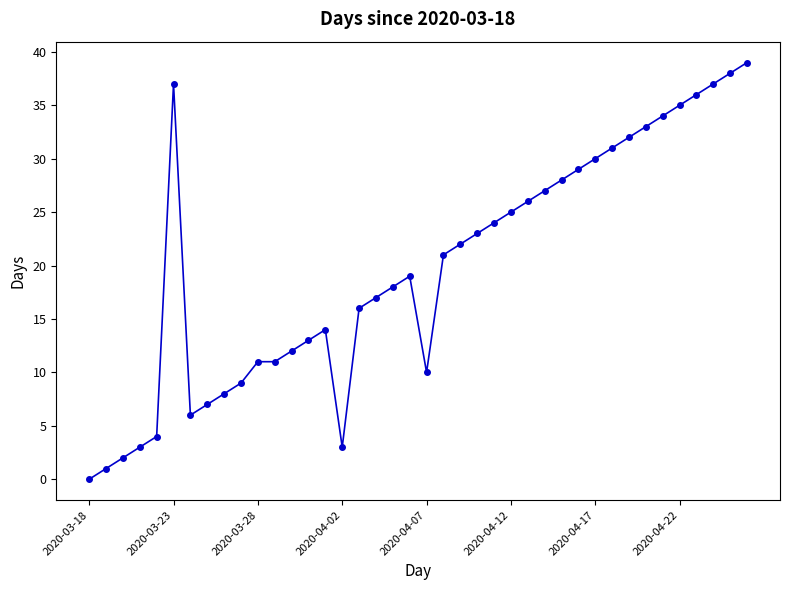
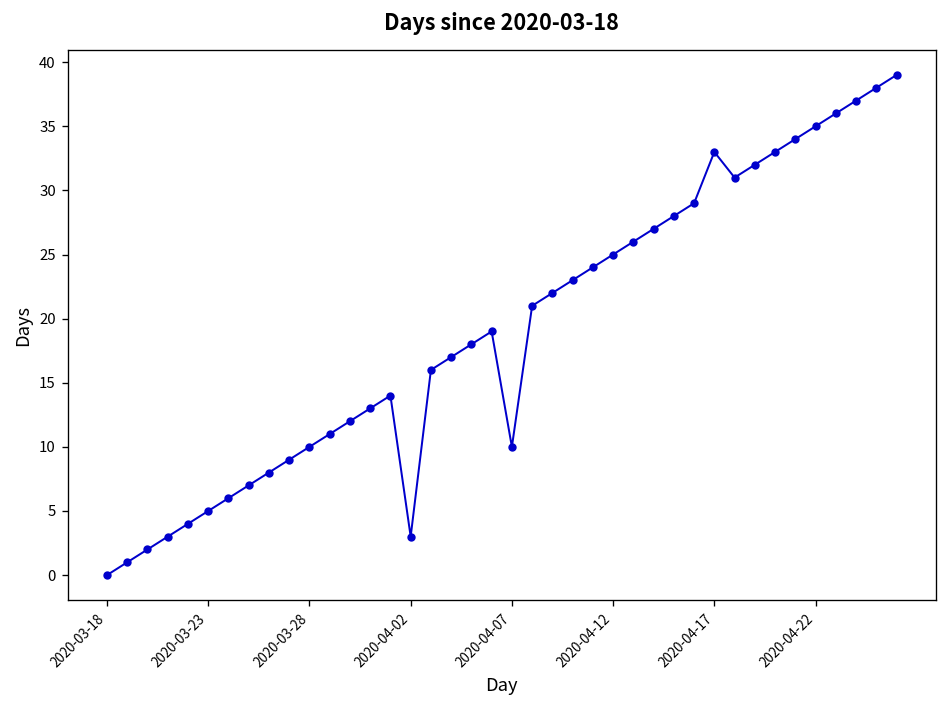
  {
    "2020-03-18": 0,
-   "2020-03-23": 37,
-   "2020-03-28": 11,
+   "2020-03-23": 5,
+   "2020-03-28": 10,
    "2020-04-02": 3,
    "2020-04-07": 10,
    "2020-04-12": 25,
-   "2020-04-17": 30,
+   "2020-04-17": 33,
    "2020-04-22": 35
  }
